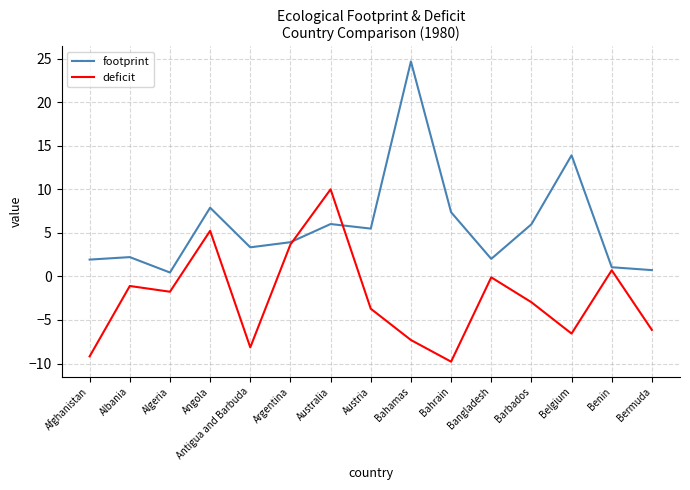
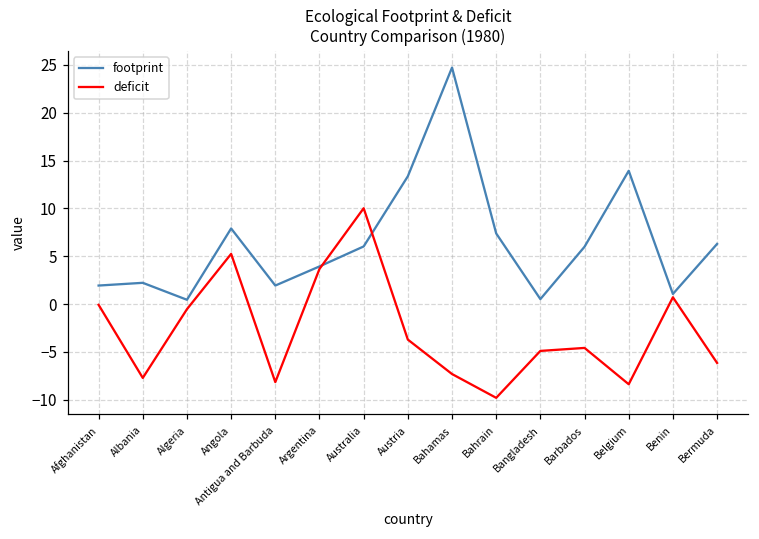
  {
    "footprint": {
      "Afghanistan": 2,
      "Albania": 2,
      "Algeria": 0,
      "Angola": 8,
-     "Antigua and Barbuda": 3,
+     "Antigua and Barbuda": 2,
      "Australia": 6,
-     "Austria": 6,
+     "Austria": 13,
      "Bahamas": 25,
      "Bahrain": 7,
-     "Bangladesh": 2,
+     "Bangladesh": 1,
      "Barbados": 6,
      "Belgium": 14,
      "Benin": 1,
-     "Bermuda": 1
+     "Bermuda": 6
    },
    "deficit": {
-     "Afghanistan": -9,
-     "Albania": -1,
-     "Algeria": -2,
+     "Afghanistan": 0,
+     "Albania": -8,
+     "Algeria": -1,
      "Angola": 5,
      "Antigua and Barbuda": -8,
      "Australia": 10,
      "Austria": -4,
      "Bahamas": -7,
      "Bahrain": -10,
-     "Bangladesh": 0,
-     "Barbados": -3,
-     "Belgium": -7,
+     "Bangladesh": -5,
+     "Barbados": -5,
+     "Belgium": -8,
      "Benin": 1,
      "Bermuda": -6
    }
  }
